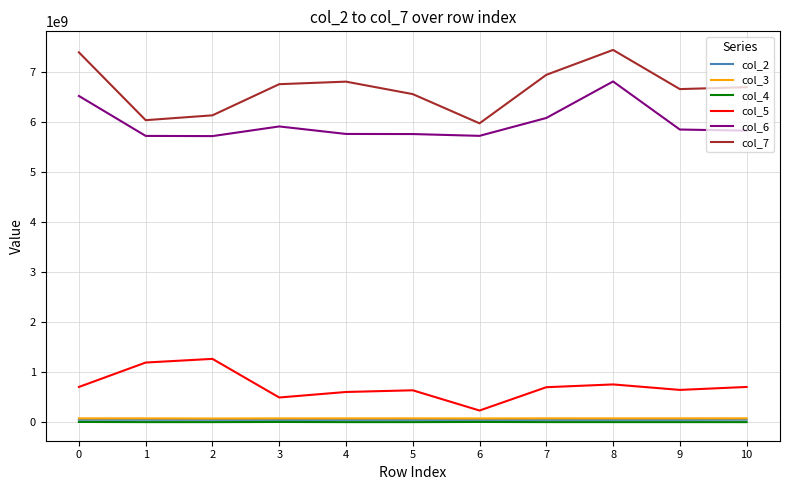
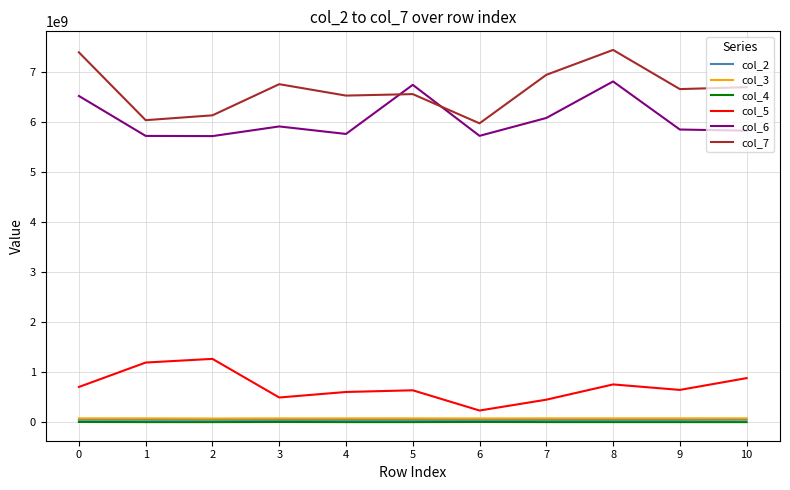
  {
    "col_5": {
      "0": 700000000,
      "1": 1200000000,
      "2": 1300000000,
      "3": 500000000,
      "4": 600000000,
      "5": 600000000,
      "6": 200000000,
-     "7": 700000000,
+     "7": 400000000,
      "8": 800000000,
      "9": 600000000,
-     "10": 700000000
+     "10": 900000000
    },
    "col_6": {
      "0": 6500000000,
      "1": 5700000000,
      "2": 5700000000,
      "3": 5900000000,
      "4": 5800000000,
-     "5": 5800000000,
+     "5": 6800000000,
      "6": 5700000000,
      "7": 6100000000,
      "8": 6800000000,
      "9": 5900000000
    },
    "col_7": {
      "0": 7400000000,
      "1": 6000000000,
      "2": 6100000000,
      "3": 6800000000,
-     "4": 6800000000,
+     "4": 6500000000,
      "5": 6600000000,
      "6": 6000000000,
      "7": 7000000000,
      "8": 7400000000,
      "9": 6700000000
    }
  }
